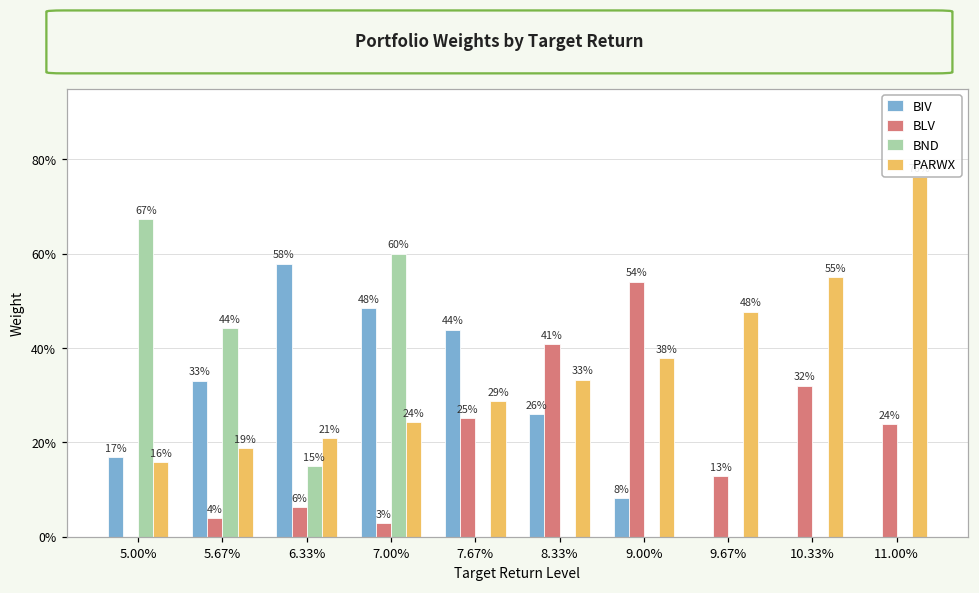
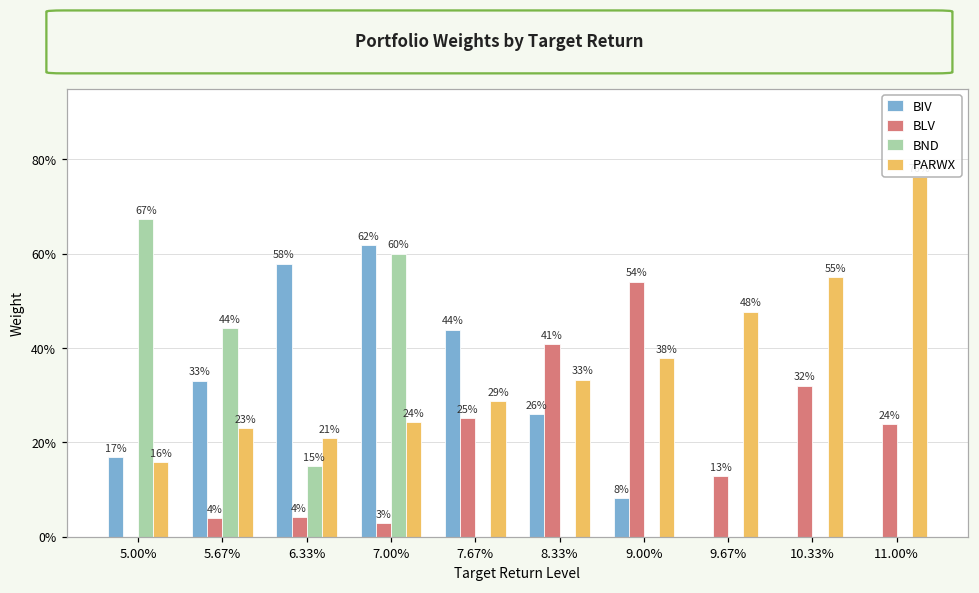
  {
    "BIV": {
      "5.00%": "17%",
      "5.67%": "33%",
      "6.33%": "58%",
-     "7.00%": "48%",
+     "7.00%": "62%",
      "7.67%": "44%",
      "8.33%": "26%",
      "9.00%": "8%"
    },
    "BLV": {
      "5.67%": "4%",
-     "6.33%": "6%",
+     "6.33%": "4%",
      "7.00%": "3%",
      "7.67%": "25%",
      "8.33%": "41%",
      "9.00%": "54%",
      "9.67%": "13%",
      "10.33%": "32%",
      "11.00%": "24%"
    },
    "BND": {
      "5.00%": "67%",
      "5.67%": "44%",
      "6.33%": "15%",
      "7.00%": "60%"
    },
    "PARWX": {
      "5.00%": "16%",
-     "5.67%": "19%",
+     "5.67%": "23%",
      "6.33%": "21%",
      "7.00%": "24%",
      "7.67%": "29%",
      "8.33%": "33%",
      "9.00%": "38%",
      "9.67%": "48%",
      "10.33%": "55%"
    }
  }
